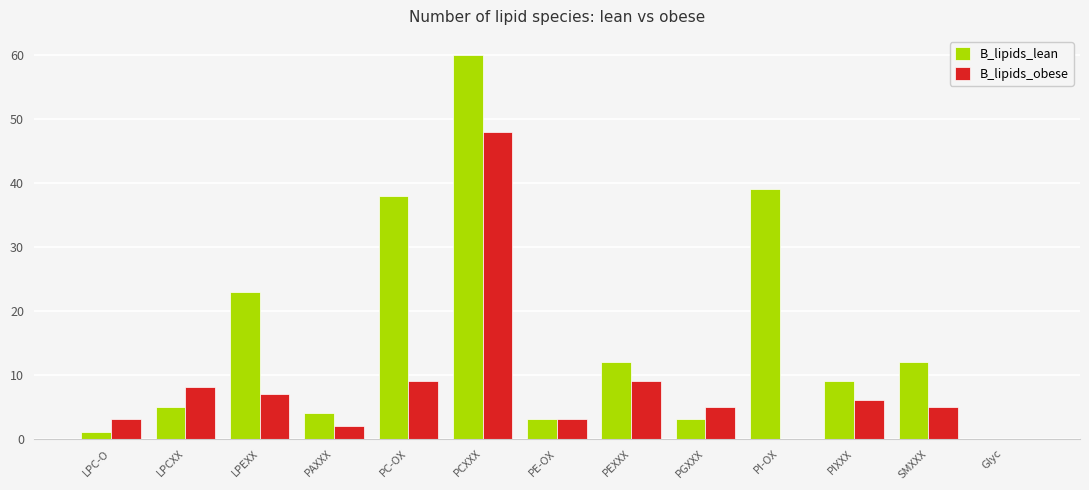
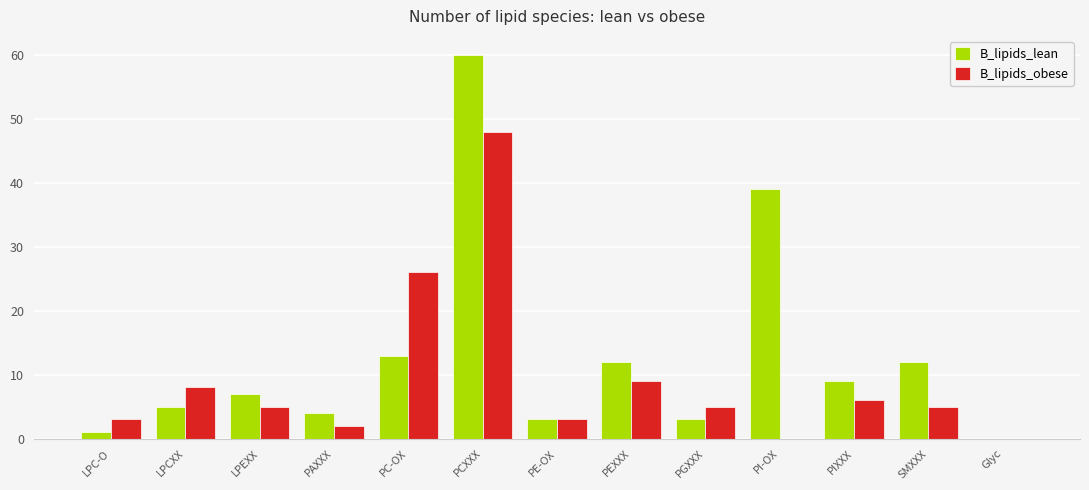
  {
    "B_lipids_lean": {
      "LPC-O": 1,
      "LPCXX": 5,
-     "LPEXX": 23,
+     "LPEXX": 7,
      "PAXXX": 4,
-     "PC-OX": 38,
+     "PC-OX": 13,
      "PCXXX": 60,
      "PE-OX": 3,
      "PEXXX": 12,
      "PGXXX": 3,
      "PI-OX": 39,
      "PIXXX": 9,
      "SMXXX": 12,
      "Glyc": 0
    },
    "B_lipids_obese": {
      "LPC-O": 3,
      "LPCXX": 8,
-     "LPEXX": 7,
+     "LPEXX": 5,
      "PAXXX": 2,
-     "PC-OX": 9,
+     "PC-OX": 26,
      "PCXXX": 48,
      "PE-OX": 3,
      "PEXXX": 9,
      "PGXXX": 5,
      "PI-OX": 0,
      "PIXXX": 6,
      "SMXXX": 5,
      "Glyc": 0
    }
  }
